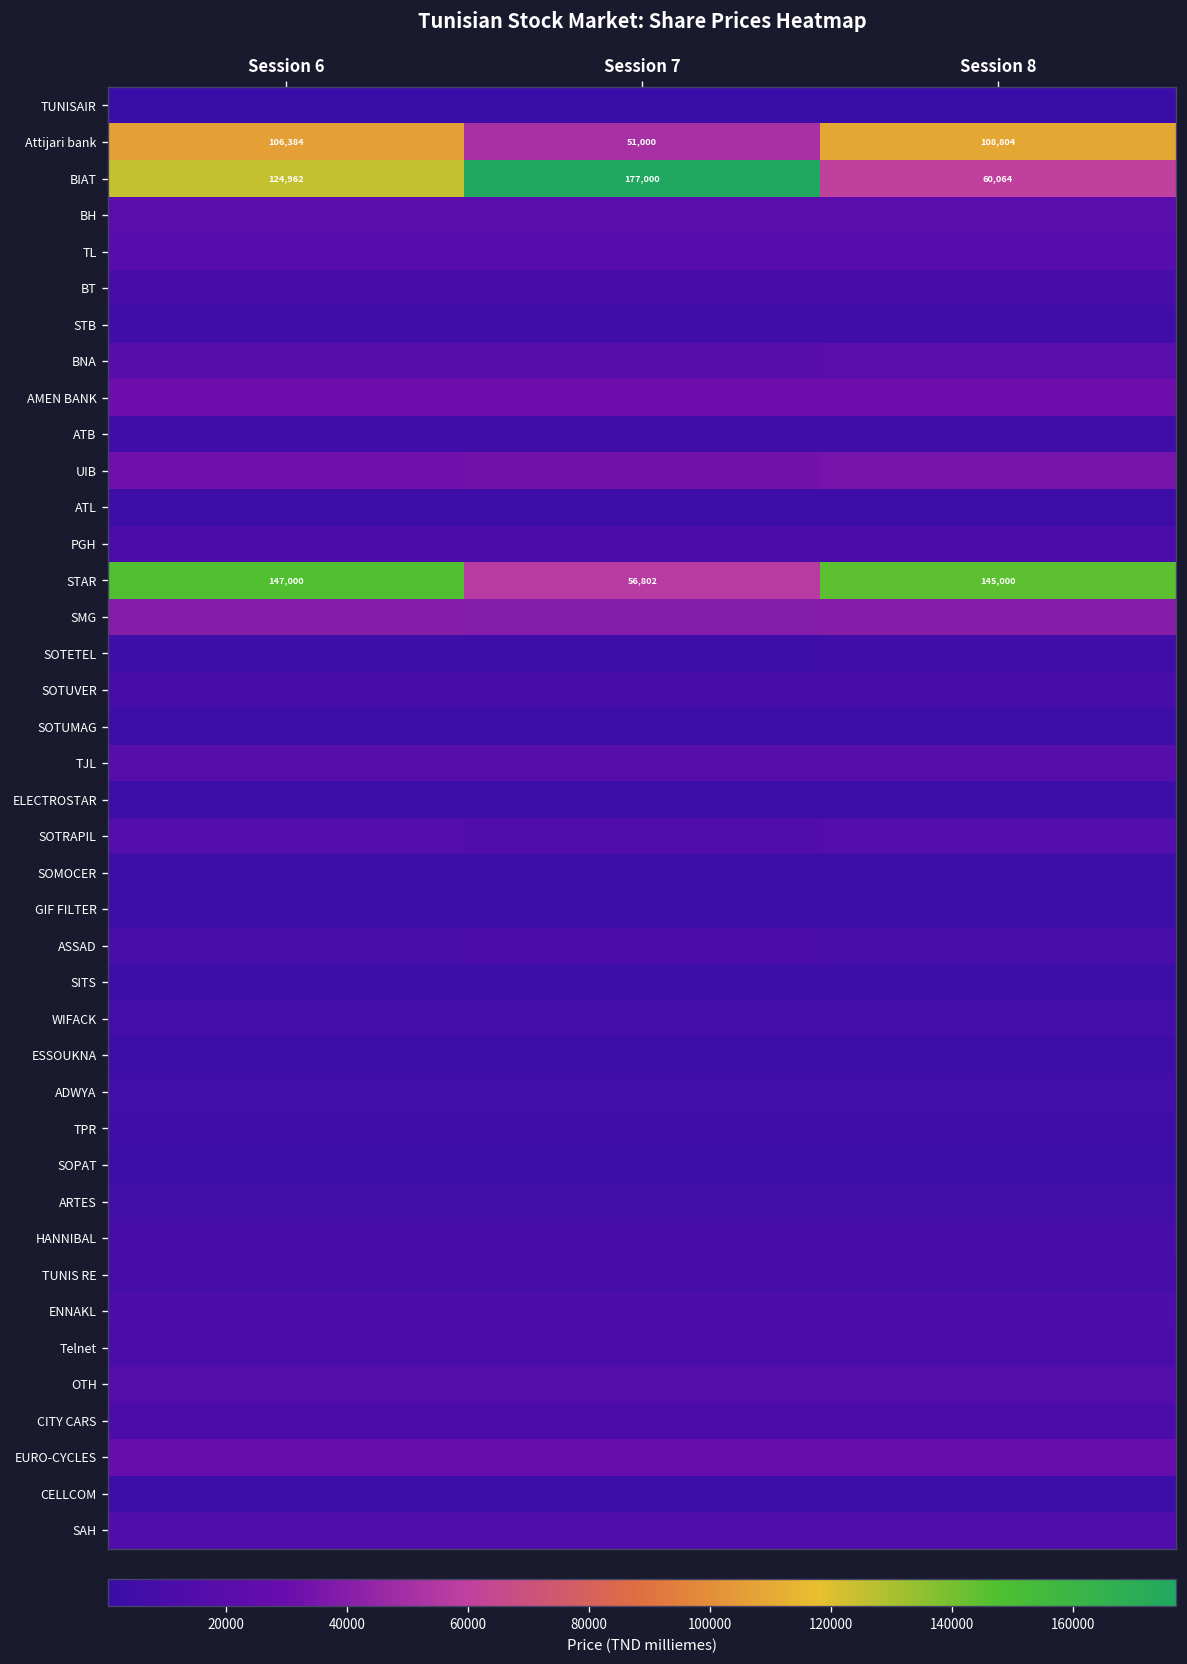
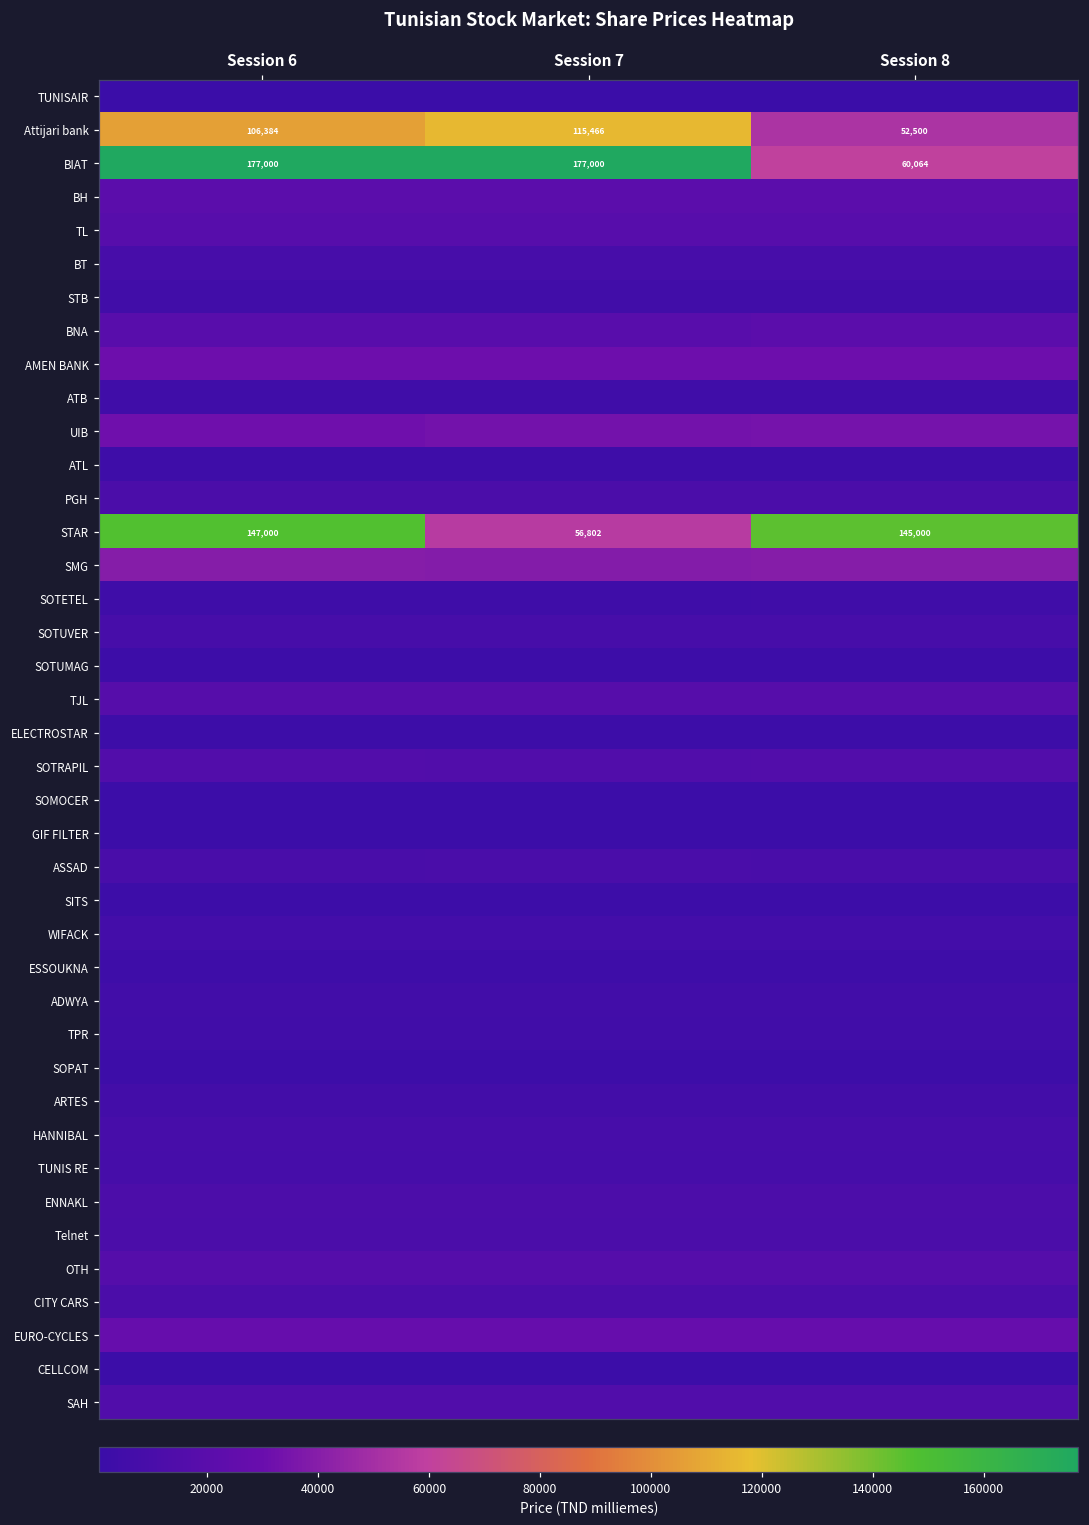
  {
    "Attijari bank": {
      "Session 6": "106,384",
-     "Session 7": "51,000",
-     "Session 8": "108,804"
+     "Session 7": "115,466",
+     "Session 8": "52,500"
    },
    "BIAT": {
-     "Session 6": "124,962",
+     "Session 6": "177,000",
      "Session 7": "177,000",
      "Session 8": "60,064"
    },
    "STAR": {
      "Session 6": "147,000",
      "Session 7": "56,802",
      "Session 8": "145,000"
    }
  }
